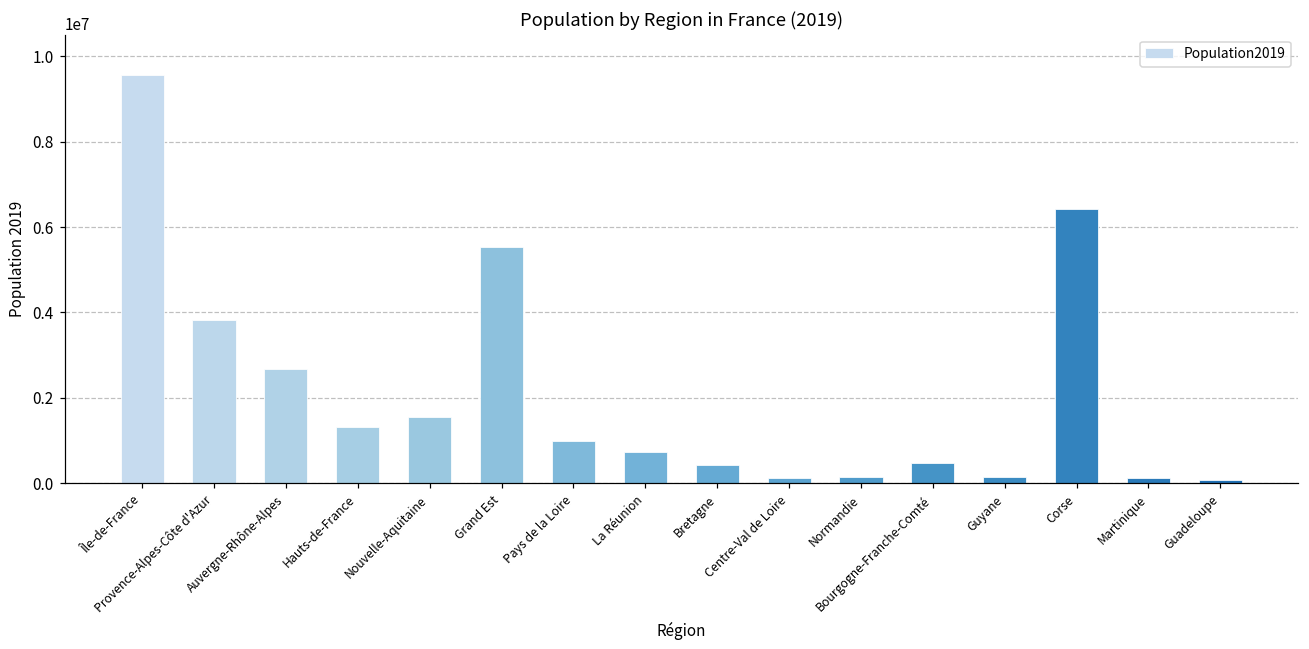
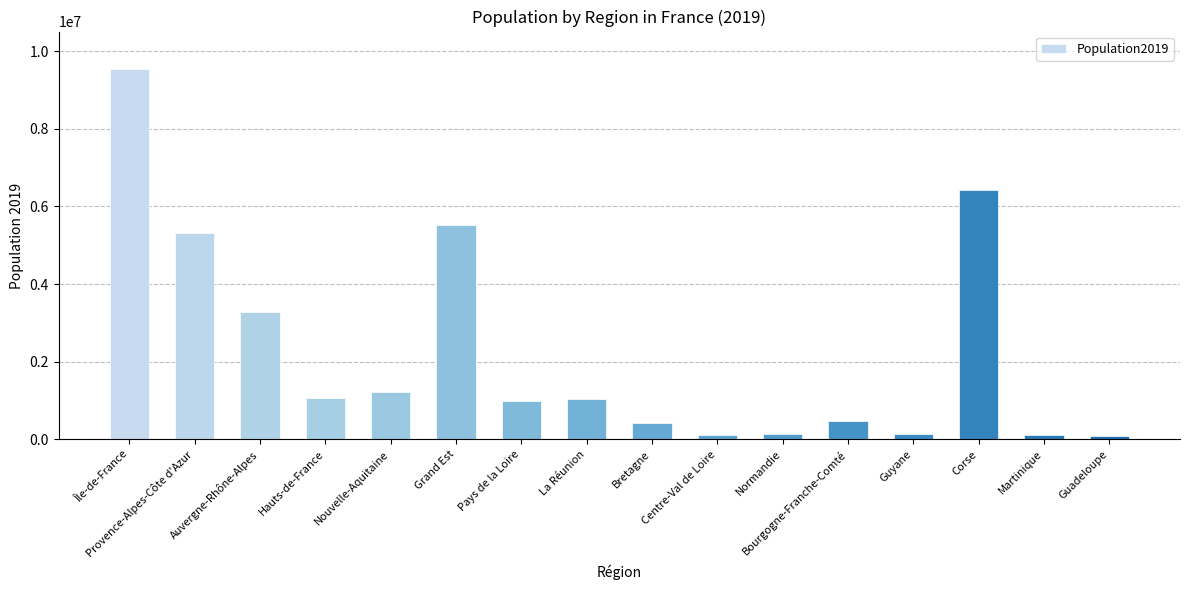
  {
    "Île-de-France": 9600000,
-   "Provence-Alpes-Côte d'Azur": 3800000,
-   "Auvergne-Rhône-Alpes": 2700000,
-   "Hauts-de-France": 1300000,
-   "Nouvelle-Aquitaine": 1500000,
+   "Provence-Alpes-Côte d'Azur": 5300000,
+   "Auvergne-Rhône-Alpes": 3300000,
+   "Hauts-de-France": 1100000,
+   "Nouvelle-Aquitaine": 1200000,
    "Grand Est": 5500000,
    "Pays de la Loire": 1000000,
-   "La Réunion": 700000,
+   "La Réunion": 1000000,
    "Bretagne": 400000,
    "Centre-Val de Loire": 100000,
    "Normandie": 100000,
    "Bourgogne-Franche-Comté": 500000,
    "Guyane": 100000,
    "Corse": 6400000,
    "Martinique": 100000,
    "Guadeloupe": 100000
  }
